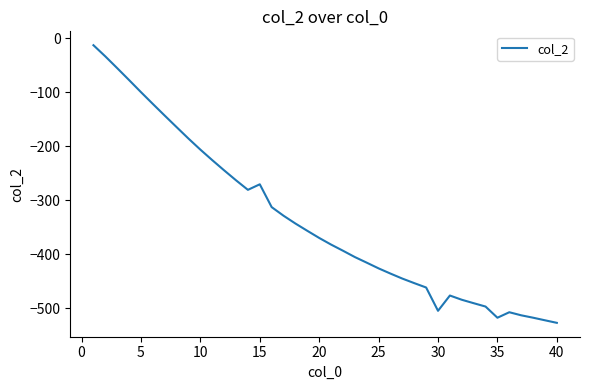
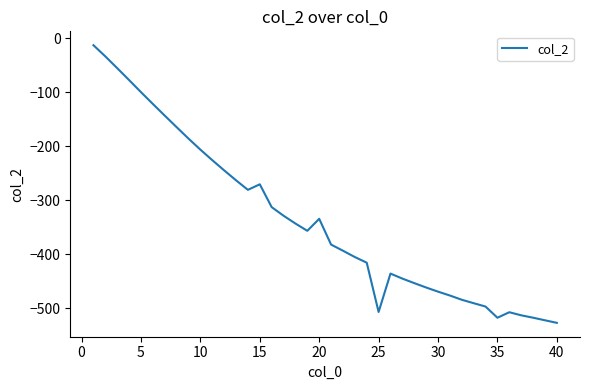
  {
    "5": -100,
    "10": -210,
    "15": -270,
-   "20": -370,
-   "25": -430,
-   "30": -500,
+   "20": -330,
+   "25": -510,
+   "30": -470,
    "35": -520,
    "40": -530
  }
